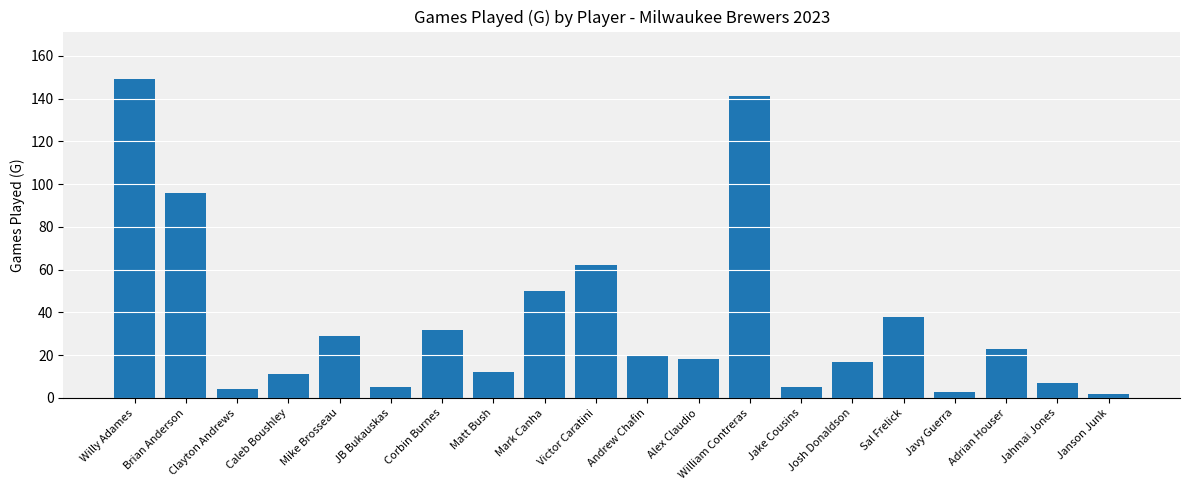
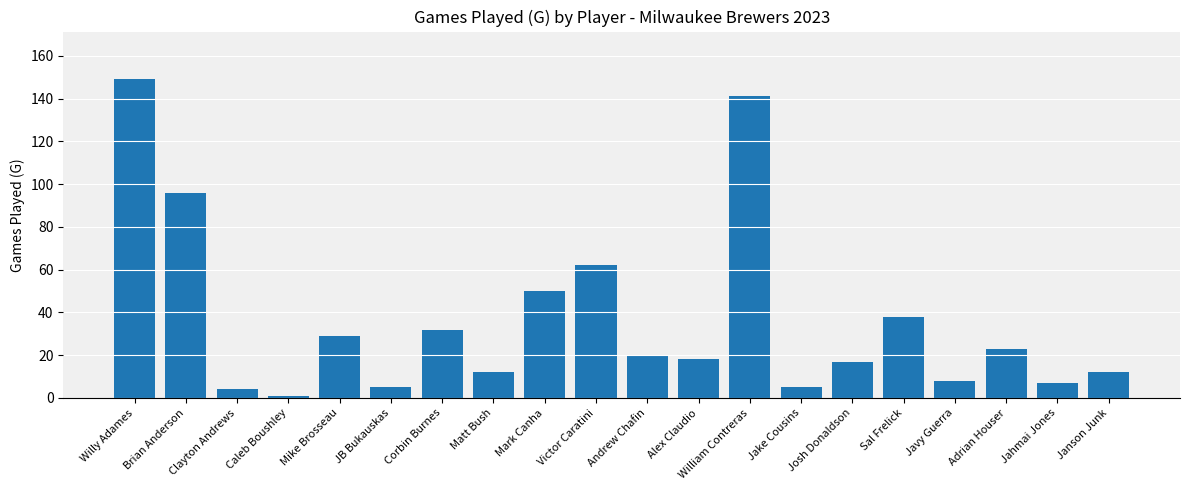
  {
    "Willy Adames": 149,
    "Brian Anderson": 96,
    "Clayton Andrews": 4,
-   "Caleb Boushley": 11,
+   "Caleb Boushley": 1,
    "Mike Brosseau": 29,
    "JB Bukauskas": 5,
    "Corbin Burnes": 32,
    "Matt Bush": 12,
    "Mark Canha": 50,
    "Victor Caratini": 62,
    "Andrew Chafin": 20,
    "Alex Claudio": 18,
    "William Contreras": 141,
    "Jake Cousins": 5,
    "Josh Donaldson": 17,
    "Sal Frelick": 38,
-   "Javy Guerra": 3,
+   "Javy Guerra": 8,
    "Adrian Houser": 23,
    "Jahmai Jones": 7,
-   "Janson Junk": 2
+   "Janson Junk": 12
  }
